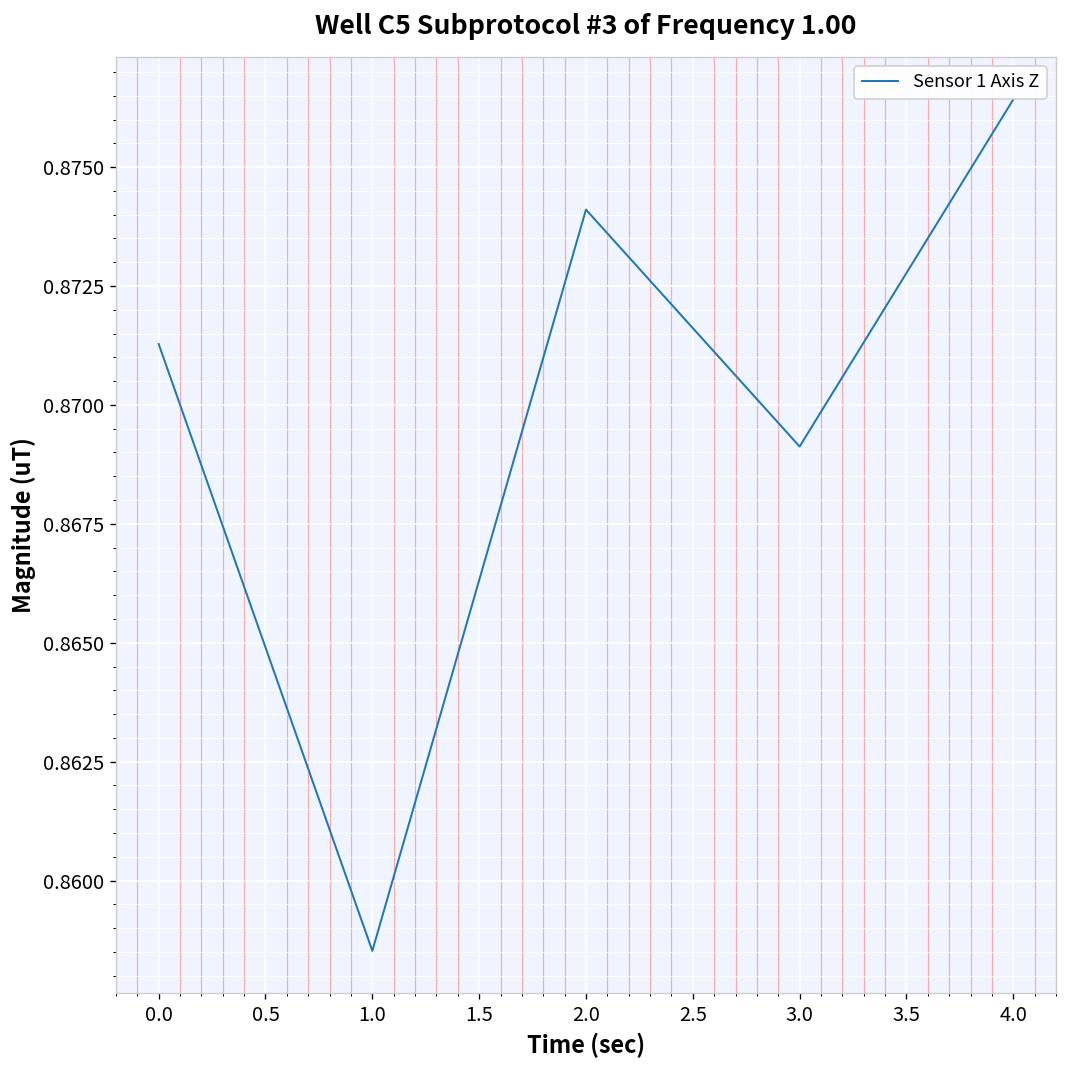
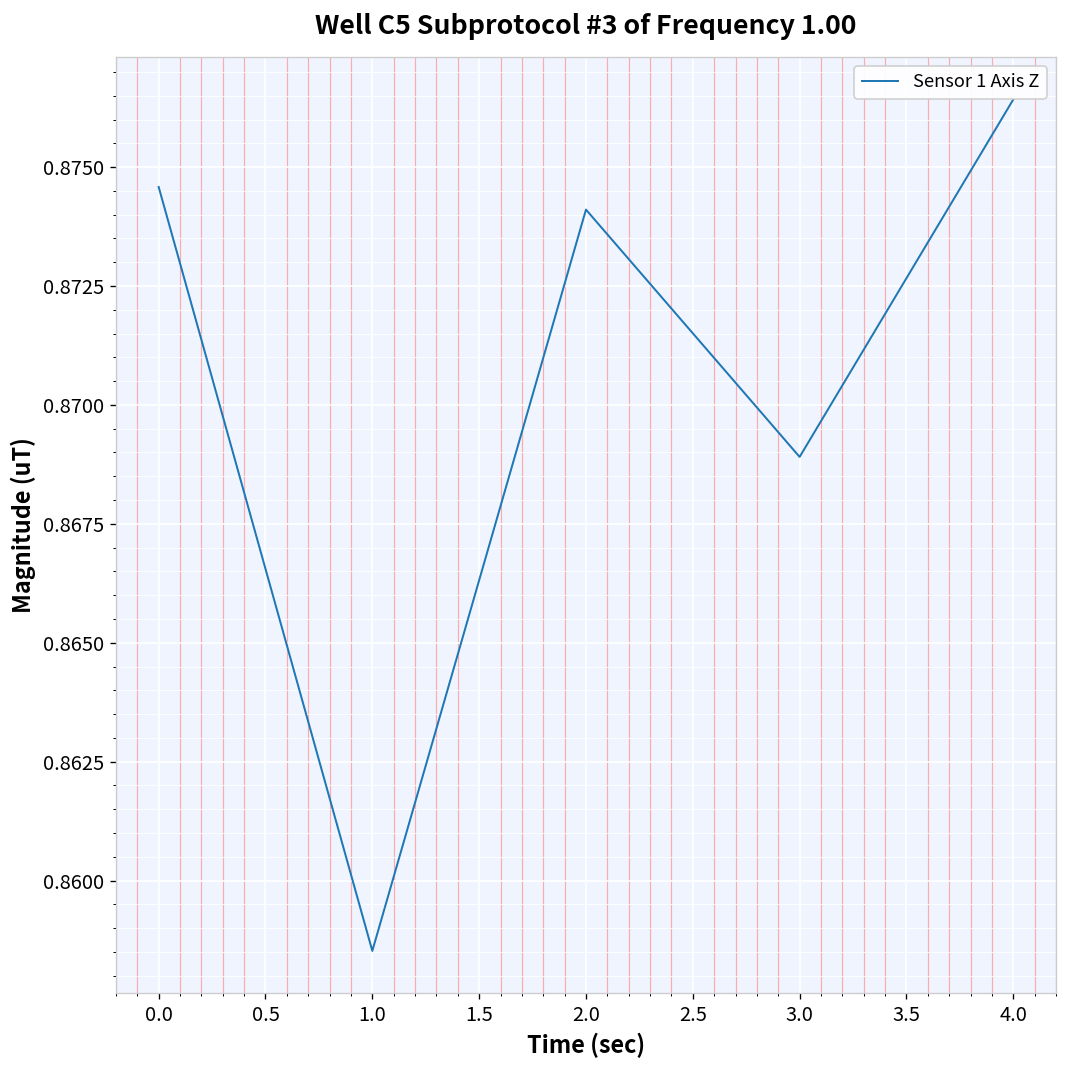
  {
-   "0.0": 0.8713,
+   "0.0": 0.8746,
    "1.0": 0.8585,
    "2.0": 0.8741,
-   "3.0": 0.8691
+   "3.0": 0.8689
  }
